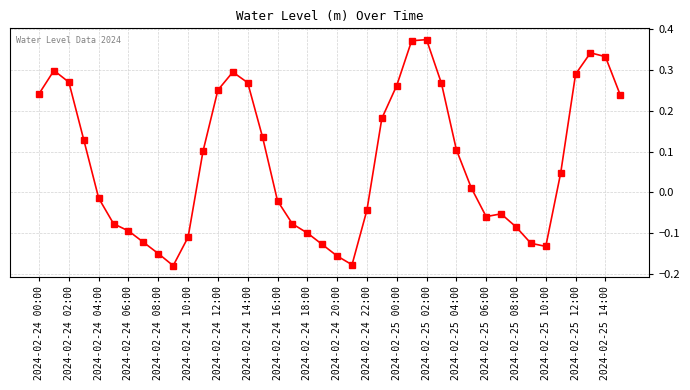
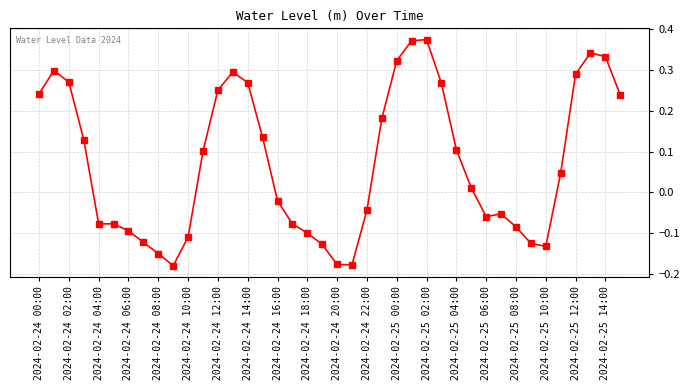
  {
    "2024-02-24 00:00": 0.24,
    "2024-02-24 02:00": 0.27,
-   "2024-02-24 04:00": -0.01,
+   "2024-02-24 04:00": -0.08,
    "2024-02-24 06:00": -0.09,
    "2024-02-24 08:00": -0.15,
    "2024-02-24 10:00": -0.11,
    "2024-02-24 12:00": 0.25,
    "2024-02-24 14:00": 0.27,
    "2024-02-24 16:00": -0.02,
    "2024-02-24 18:00": -0.10,
-   "2024-02-24 20:00": -0.16,
+   "2024-02-24 20:00": -0.18,
    "2024-02-24 22:00": -0.04,
-   "2024-02-25 00:00": 0.26,
+   "2024-02-25 00:00": 0.32,
    "2024-02-25 02:00": 0.37,
    "2024-02-25 04:00": 0.10,
    "2024-02-25 06:00": -0.06,
    "2024-02-25 08:00": -0.08,
    "2024-02-25 10:00": -0.13,
    "2024-02-25 12:00": 0.29,
    "2024-02-25 14:00": 0.33
  }
